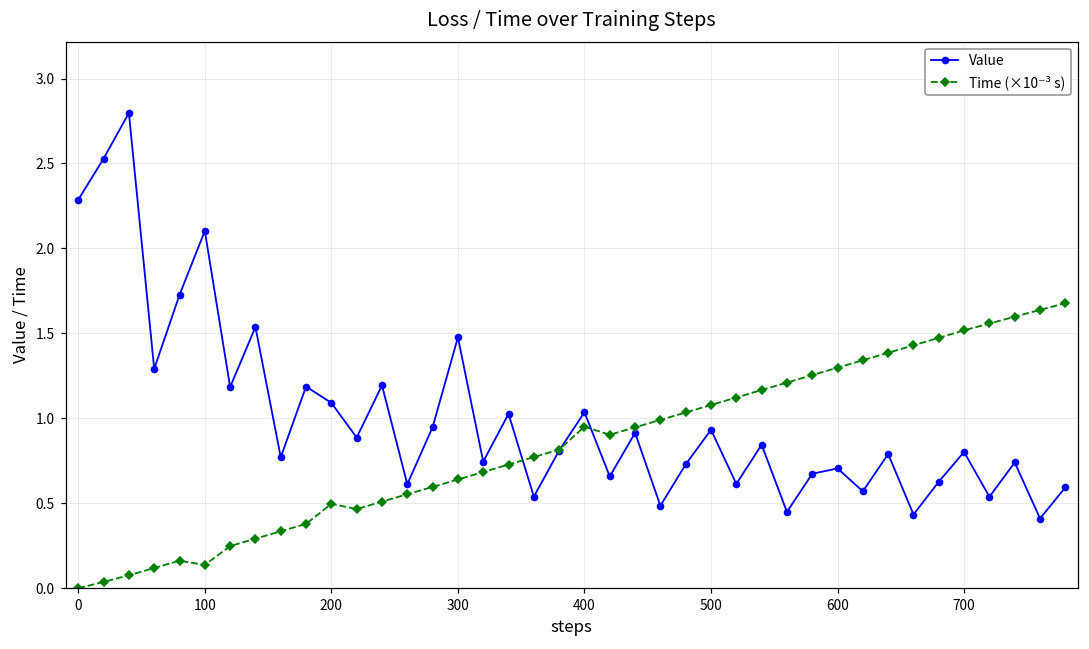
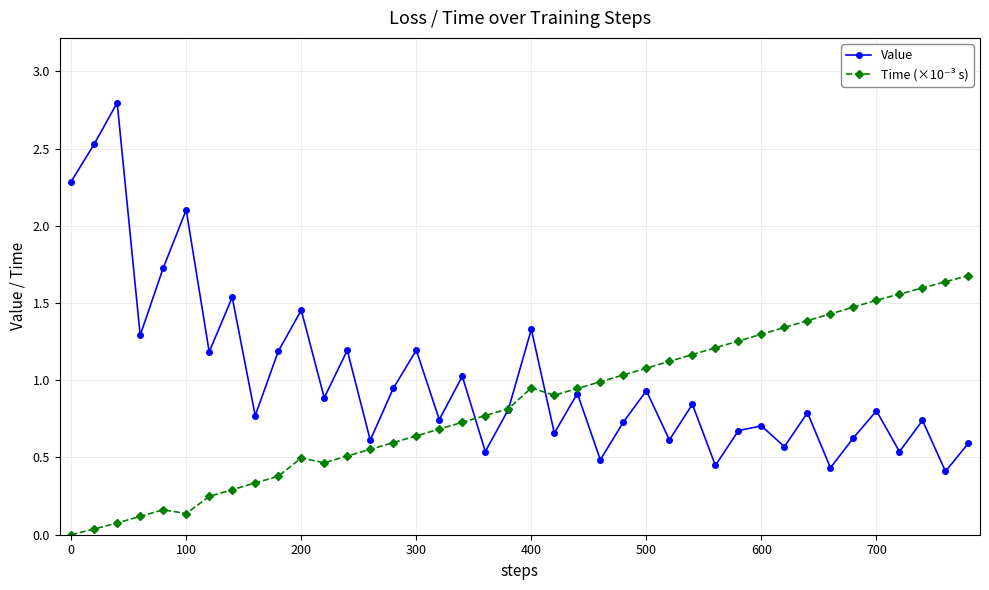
  {
    "Value": {
      "0": 2.29,
      "100": 2.10,
-     "200": 1.09,
-     "300": 1.48,
-     "400": 1.04,
+     "200": 1.45,
+     "300": 1.19,
+     "400": 1.33,
      "500": 0.93,
      "600": 0.70,
      "700": 0.80
    },
    "Time (×10⁻³ s)": {
      "0": 0.00,
      "100": 0.14,
      "200": 0.50,
      "300": 0.64,
      "400": 0.95,
      "500": 1.08,
      "600": 1.30,
      "700": 1.52
    }
  }
